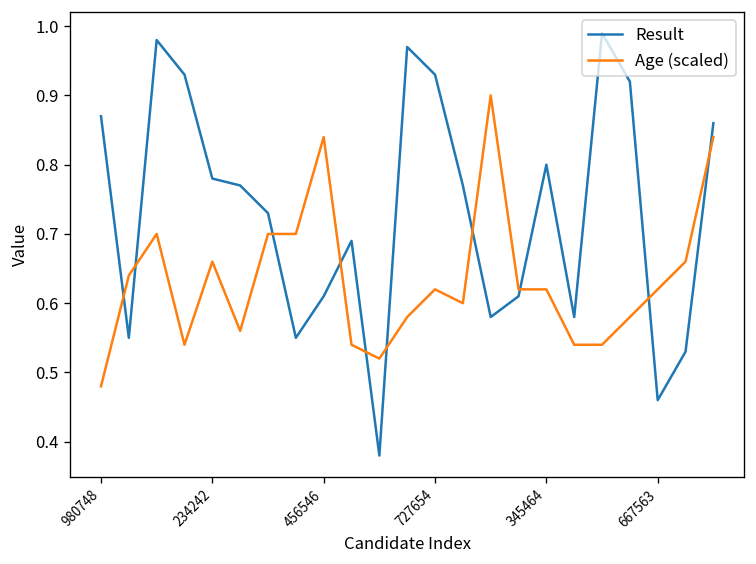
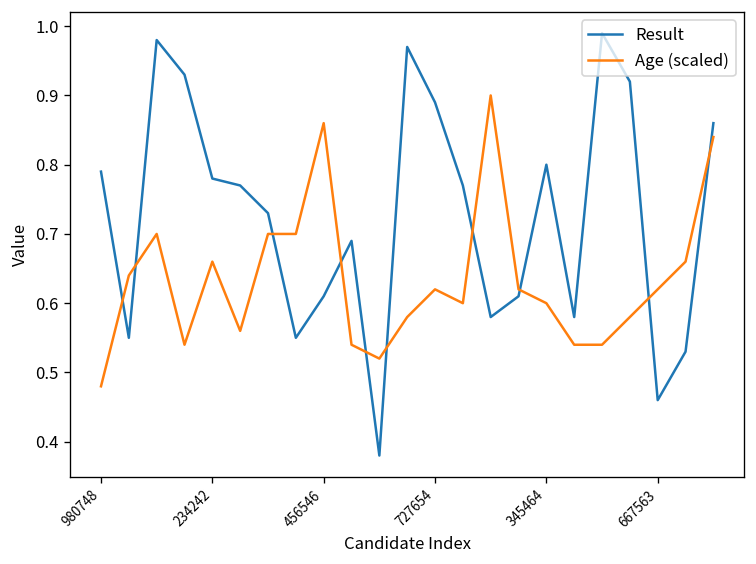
  {
    "Result": {
-     "980748": 0.87,
+     "980748": 0.79,
      "234242": 0.78,
      "456546": 0.61,
-     "727654": 0.93,
+     "727654": 0.89,
      "345464": 0.80,
      "667563": 0.46
    },
    "Age (scaled)": {
      "980748": 0.48,
      "234242": 0.66,
-     "456546": 0.84,
+     "456546": 0.86,
      "727654": 0.62,
-     "345464": 0.62,
+     "345464": 0.60,
      "667563": 0.62
    }
  }
